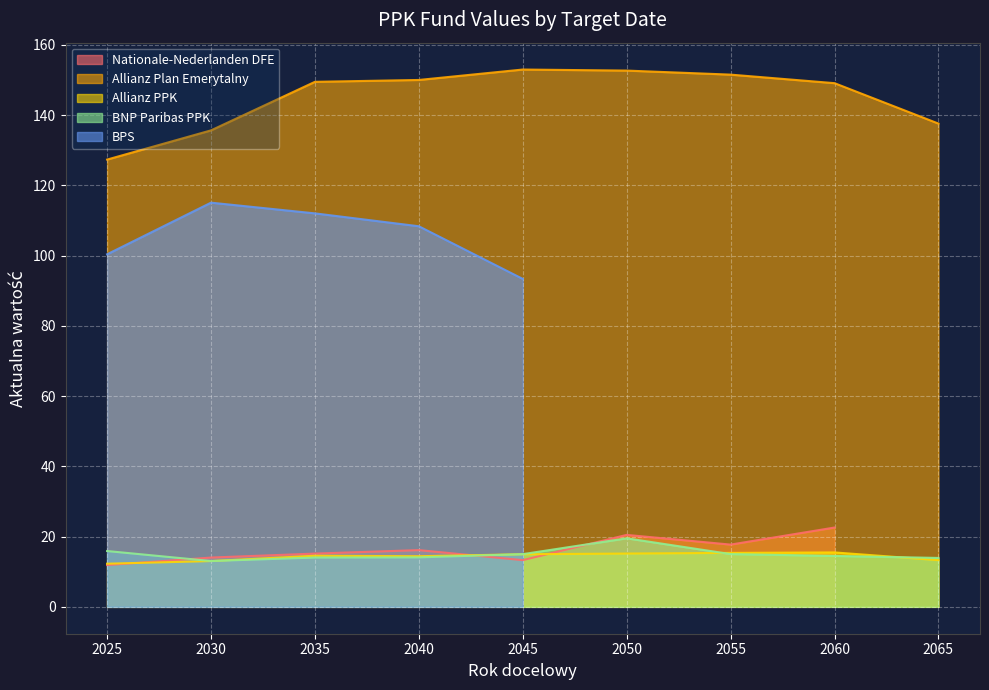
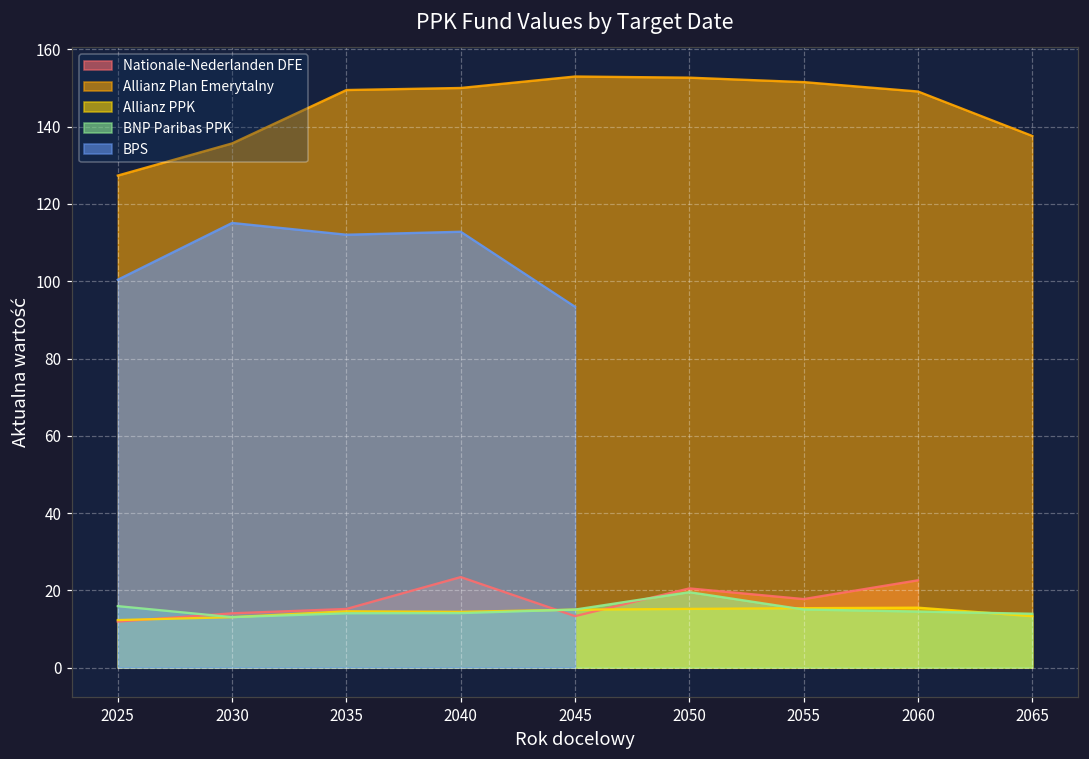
  {
    "Nationale-Nederlanden DFE": {
      "2030": 14,
-     "2040": 16,
+     "2040": 23,
      "2045": 13,
      "2050": 20,
      "2055": 18,
      "2060": 23
    },
    "BNP Paribas PPK": {
      "2025": 16,
      "2050": 20,
      "2060": 15
    },
    "BPS": {
      "2025": 100,
      "2030": 115,
      "2035": 112,
-     "2040": 108,
+     "2040": 113,
      "2045": 93
    }
  }
